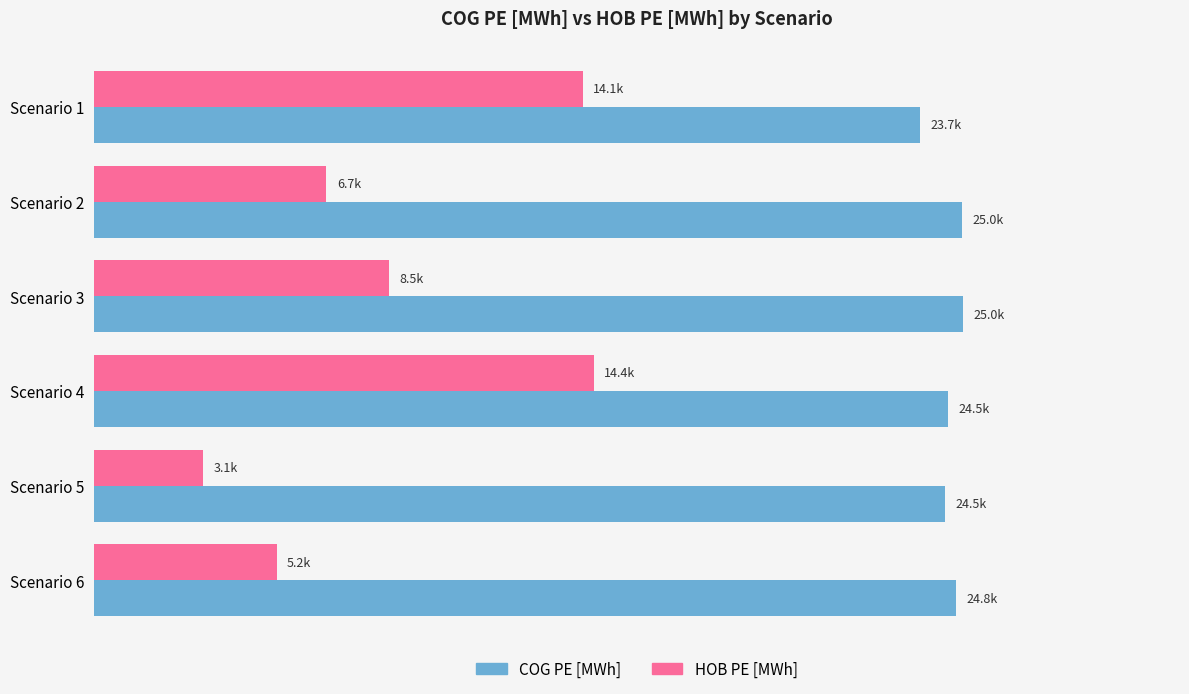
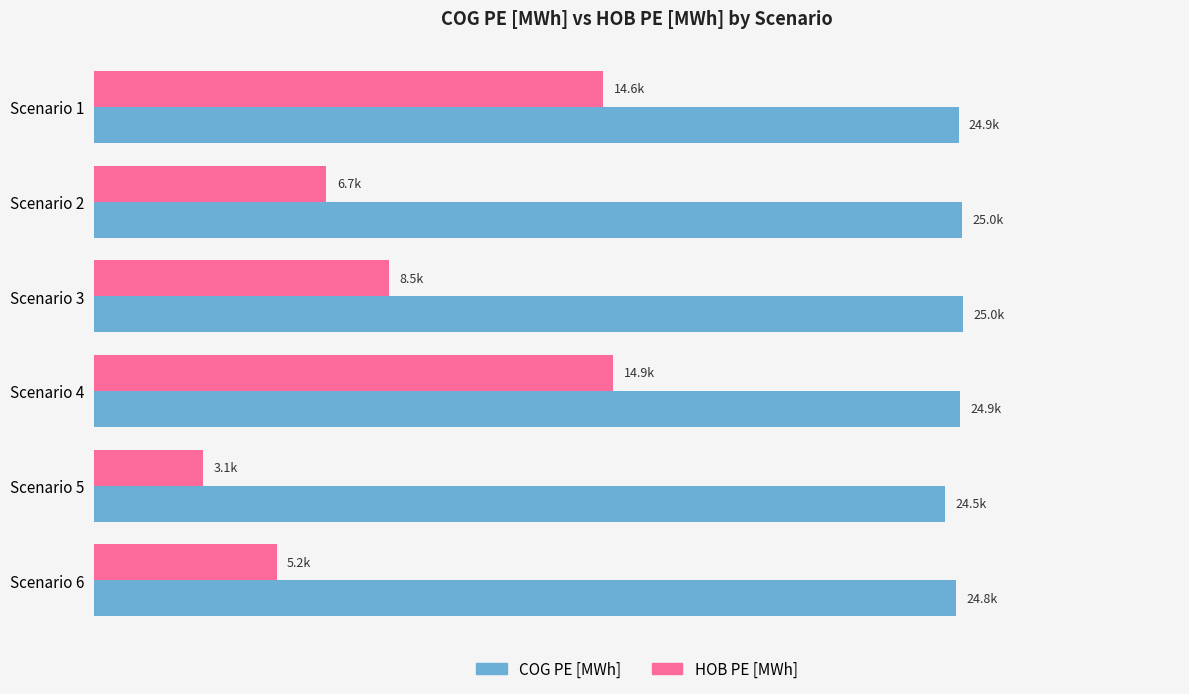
  {
    "COG PE [MWh]": {
-     "Scenario 1": "23.7k",
+     "Scenario 1": "24.9k",
      "Scenario 2": "25.0k",
      "Scenario 3": "25.0k",
-     "Scenario 4": "24.5k",
+     "Scenario 4": "24.9k",
      "Scenario 5": "24.5k",
      "Scenario 6": "24.8k"
    },
    "HOB PE [MWh]": {
-     "Scenario 1": "14.1k",
+     "Scenario 1": "14.6k",
      "Scenario 2": "6.7k",
      "Scenario 3": "8.5k",
-     "Scenario 4": "14.4k",
+     "Scenario 4": "14.9k",
      "Scenario 5": "3.1k",
      "Scenario 6": "5.2k"
    }
  }
